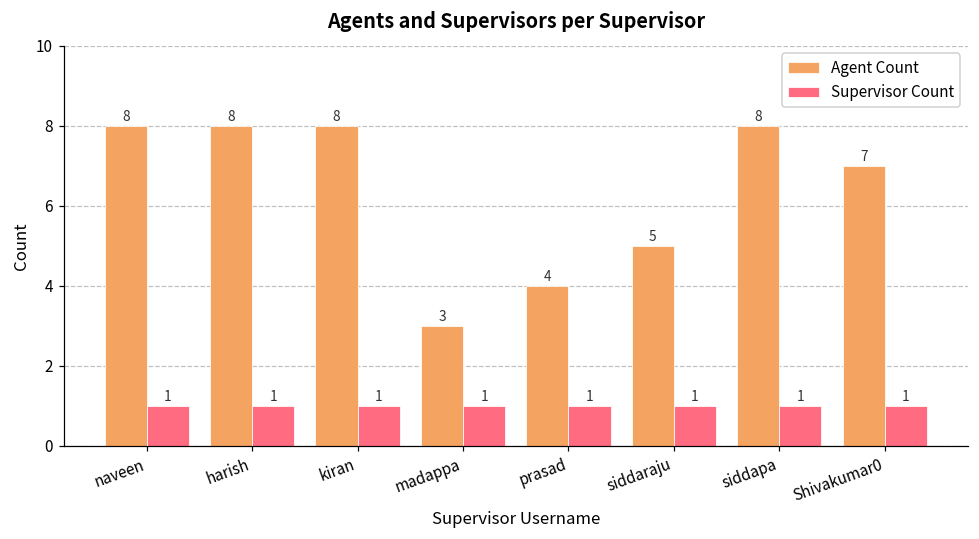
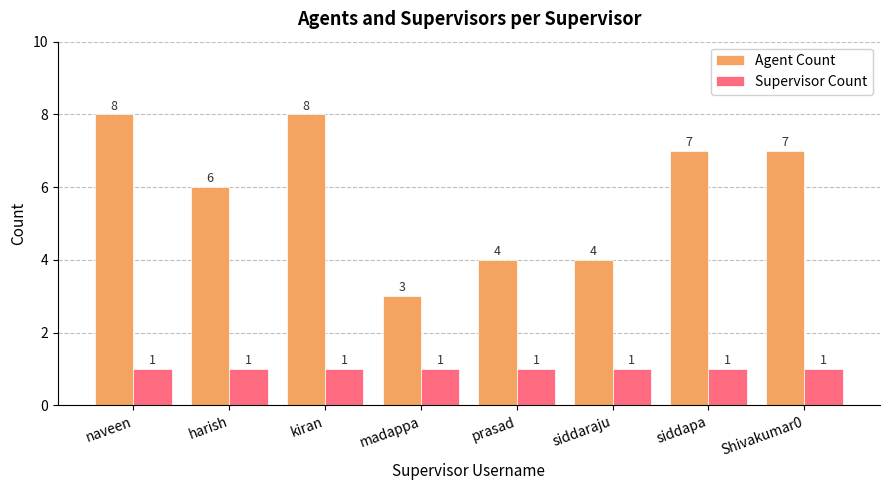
  {
    "Agent Count": {
      "naveen": 8,
-     "harish": 8,
+     "harish": 6,
      "kiran": 8,
      "madappa": 3,
      "prasad": 4,
-     "siddaraju": 5,
-     "siddapa": 8,
+     "siddaraju": 4,
+     "siddapa": 7,
      "Shivakumar0": 7
    },
    "Supervisor Count": {
      "naveen": 1,
      "harish": 1,
      "kiran": 1,
      "madappa": 1,
      "prasad": 1,
      "siddaraju": 1,
      "siddapa": 1,
      "Shivakumar0": 1
    }
  }
